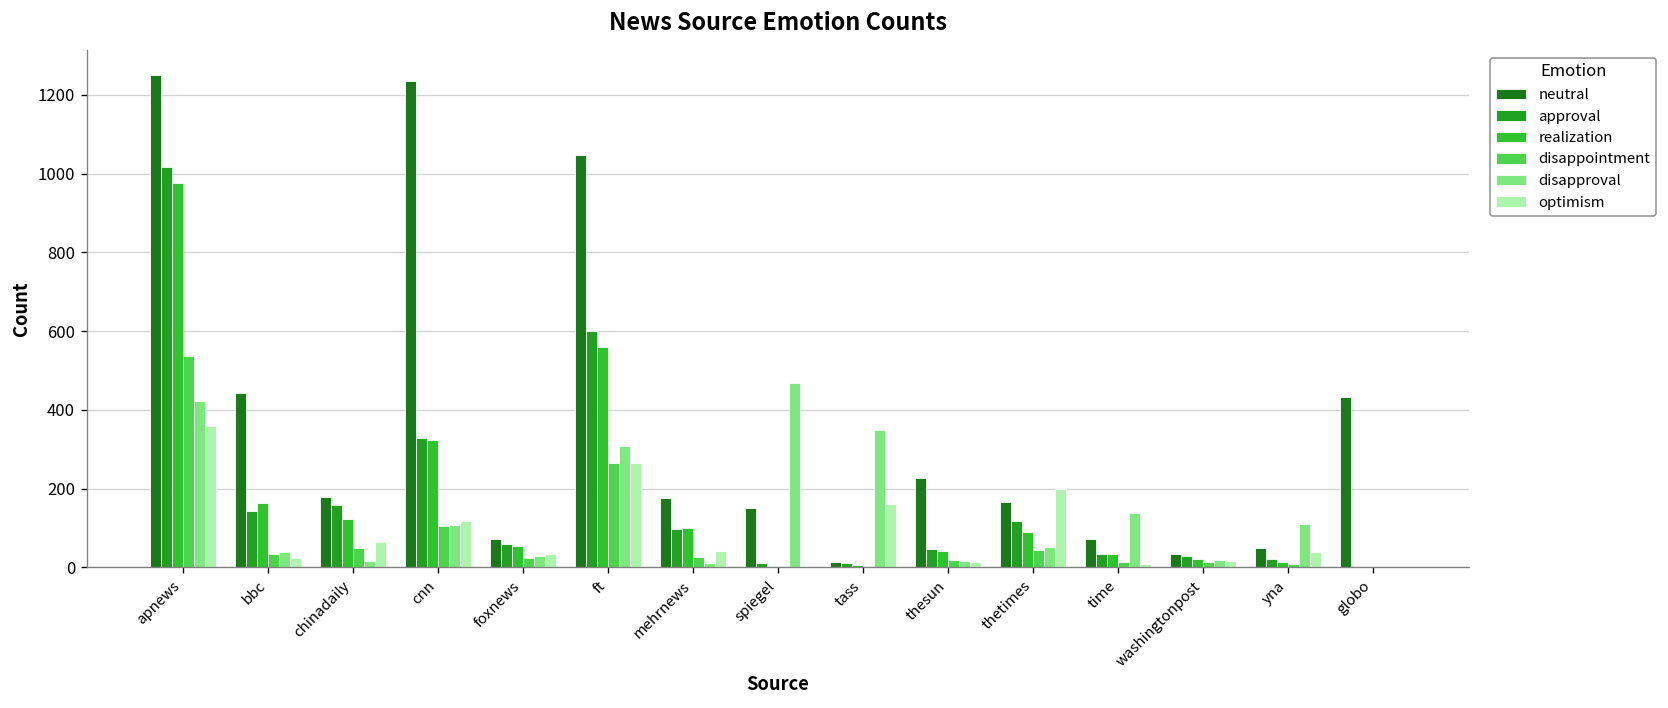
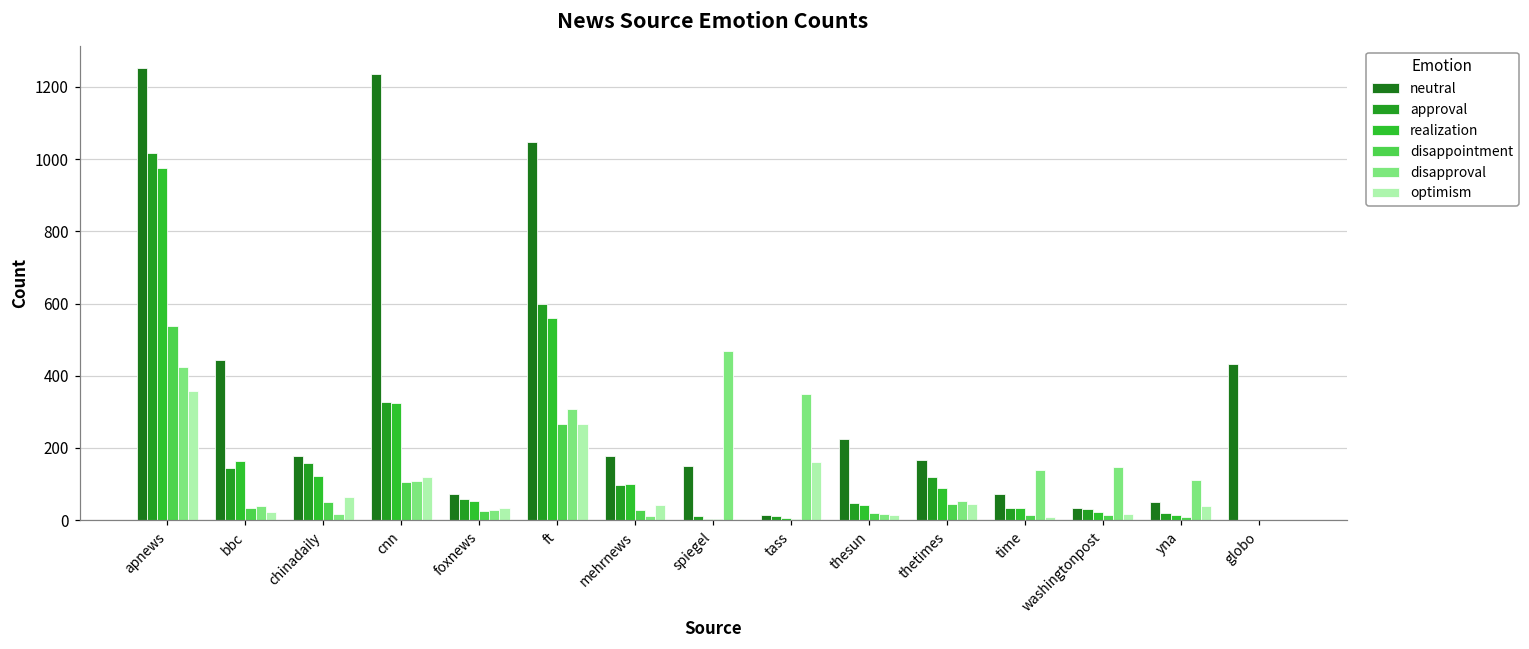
  {
    "disapproval": {
      "apnews": 420,
      "bbc": 40,
      "chinadaily": 20,
      "cnn": 110,
      "foxnews": 30,
      "ft": 310,
      "mehrnews": 10,
      "spiegel": 470,
      "tass": 350,
      "thesun": 20,
      "thetimes": 50,
      "time": 140,
-     "washingtonpost": 20,
+     "washingtonpost": 150,
      "yna": 110
    },
    "optimism": {
      "apnews": 360,
      "bbc": 20,
      "chinadaily": 70,
      "cnn": 120,
      "foxnews": 30,
      "ft": 270,
      "mehrnews": 40,
      "tass": 160,
      "thesun": 10,
-     "thetimes": 200,
+     "thetimes": 50,
      "time": 10,
      "washingtonpost": 20,
      "yna": 40,
      "globo": 0
    }
  }
